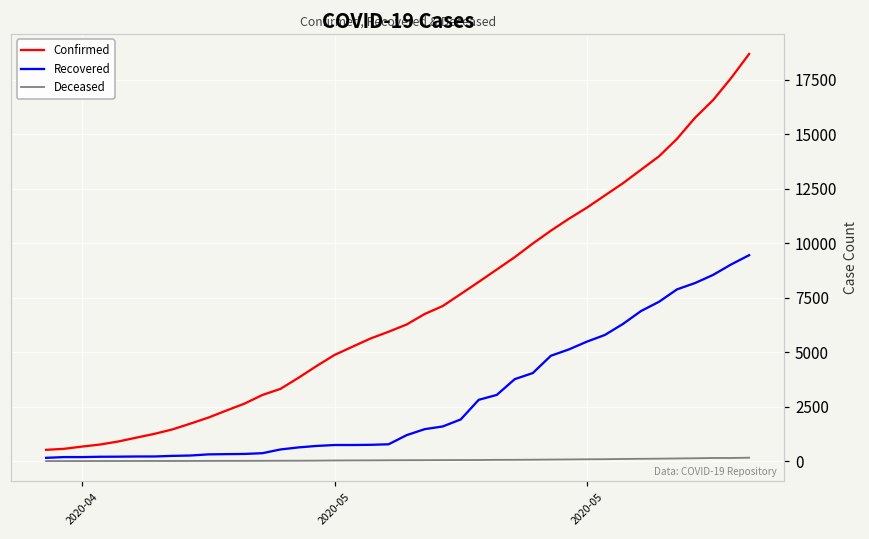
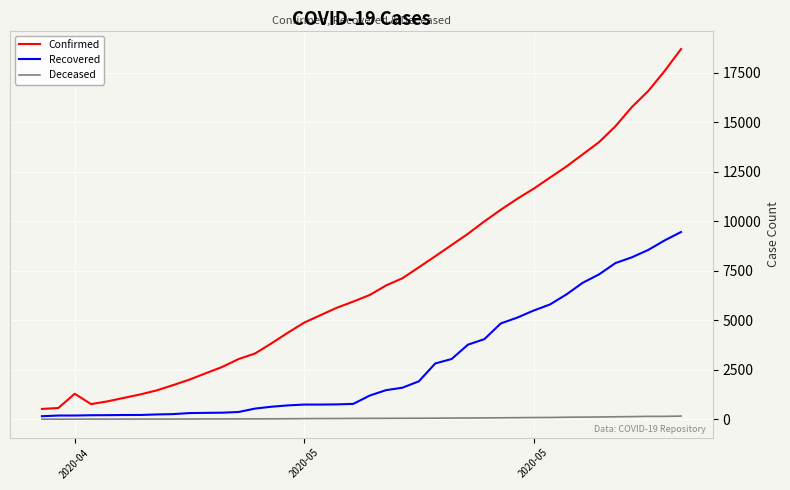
  {
    "Confirmed": {
-     "2020-04": 700
+     "2020-04": 1300
    },
    "Recovered": {
      "2020-04": 200
    },
    "Deceased": {
      "2020-04": 0
    }
  }
